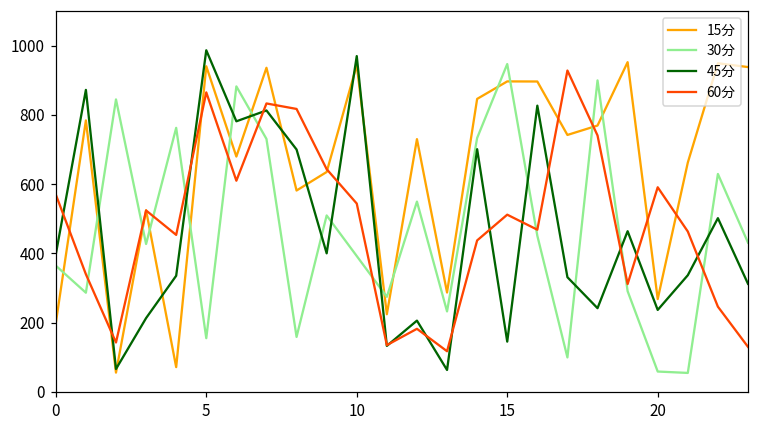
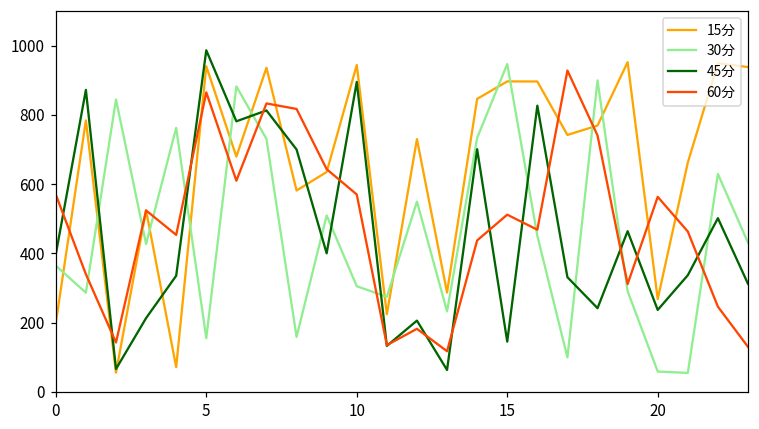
  {
    "15分": {
      "0": 200,
      "5": 940,
      "10": 940,
      "15": 900,
      "20": 270
    },
    "30分": {
      "0": 360,
      "5": 160,
-     "10": 390,
+     "10": 310,
      "15": 950,
      "20": 60
    },
    "45分": {
      "0": 400,
      "5": 990,
-     "10": 970,
+     "10": 900,
      "15": 150,
      "20": 240
    },
    "60分": {
      "0": 570,
      "5": 870,
-     "10": 540,
+     "10": 570,
      "15": 510,
-     "20": 590
+     "20": 560
    }
  }
